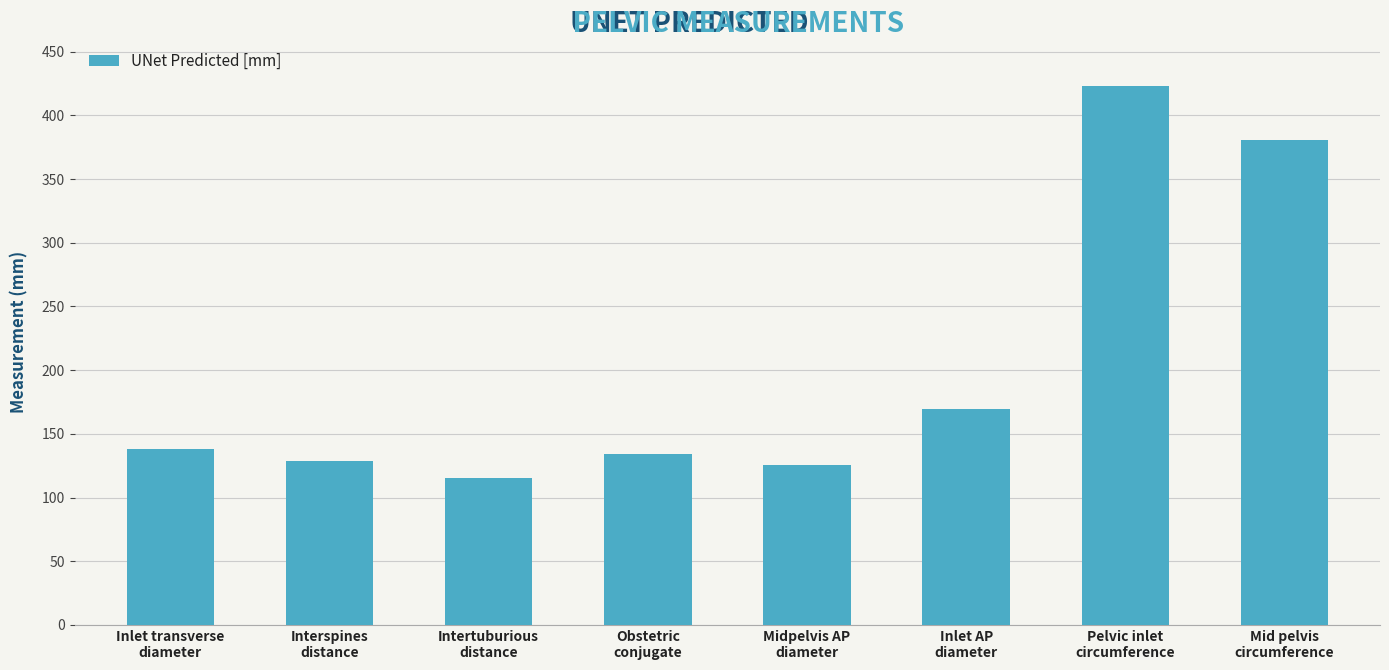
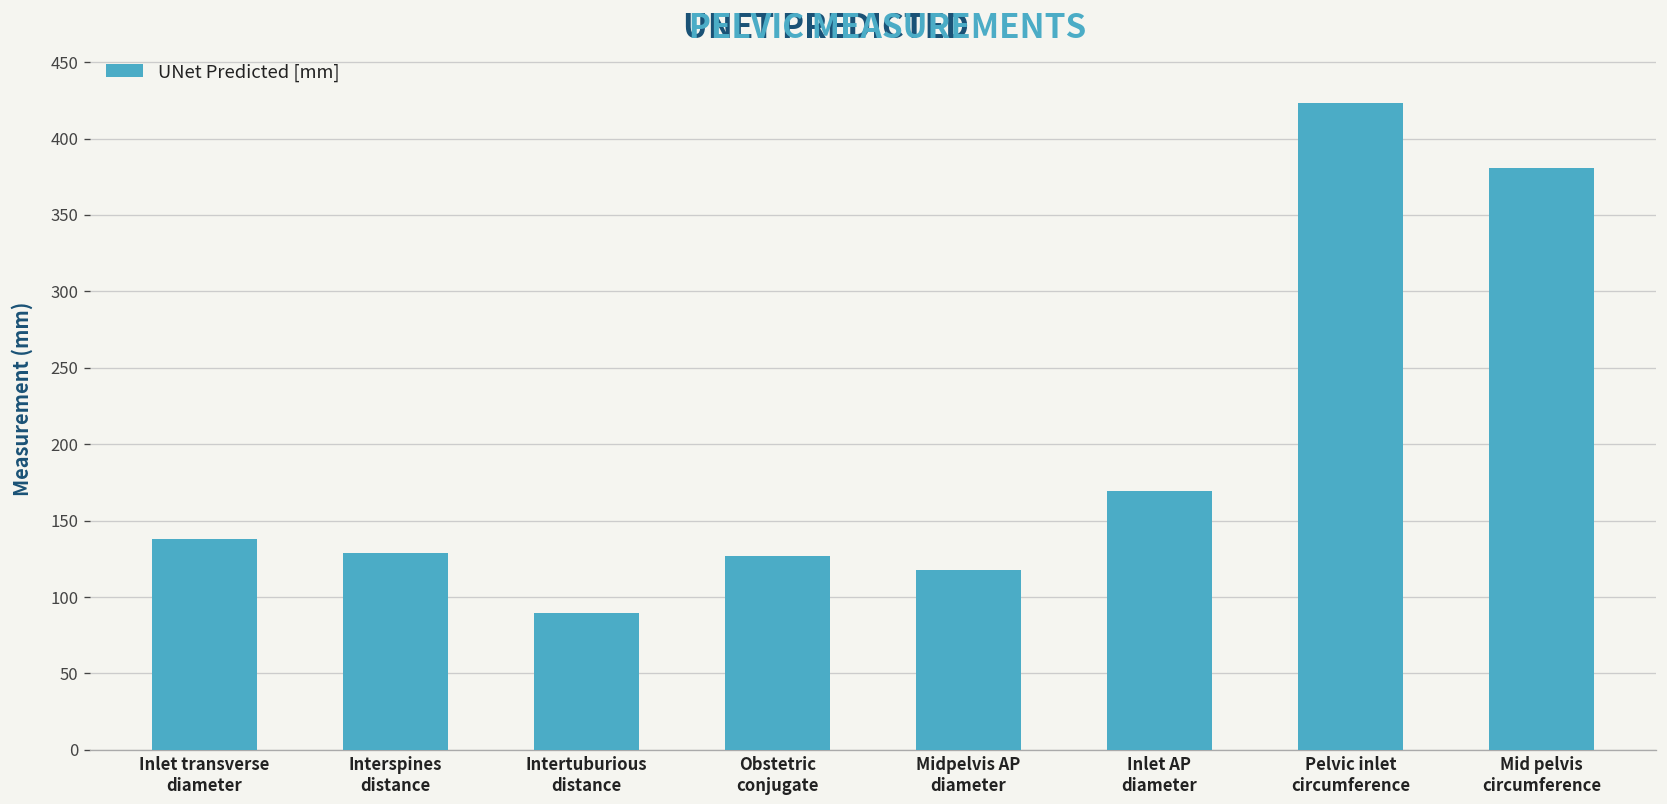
  {
    "Inlet transverse diameter": 138,
    "Interspines distance": 129,
-   "Intertuburious distance": 115,
-   "Obstetric conjugate": 134,
-   "Midpelvis AP diameter": 126,
+   "Intertuburious distance": 89,
+   "Obstetric conjugate": 127,
+   "Midpelvis AP diameter": 118,
    "Inlet AP diameter": 169,
    "Pelvic inlet circumference": 423,
    "Mid pelvis circumference": 381
  }
